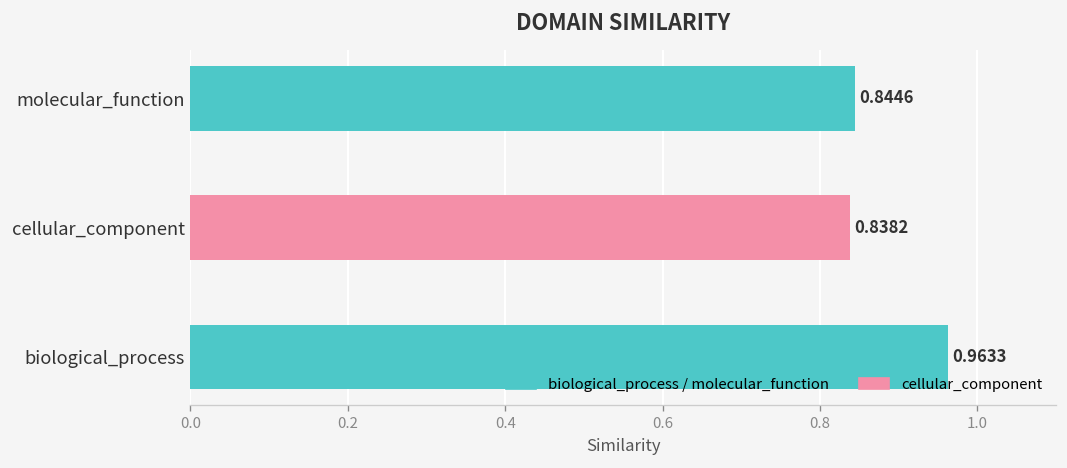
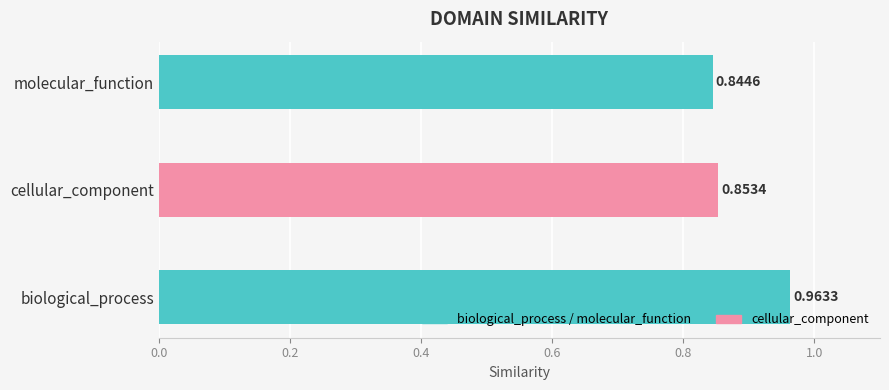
  {
    "molecular_function": 0.8446,
-   "cellular_component": 0.8382,
+   "cellular_component": 0.8534,
    "biological_process": 0.9633
  }
